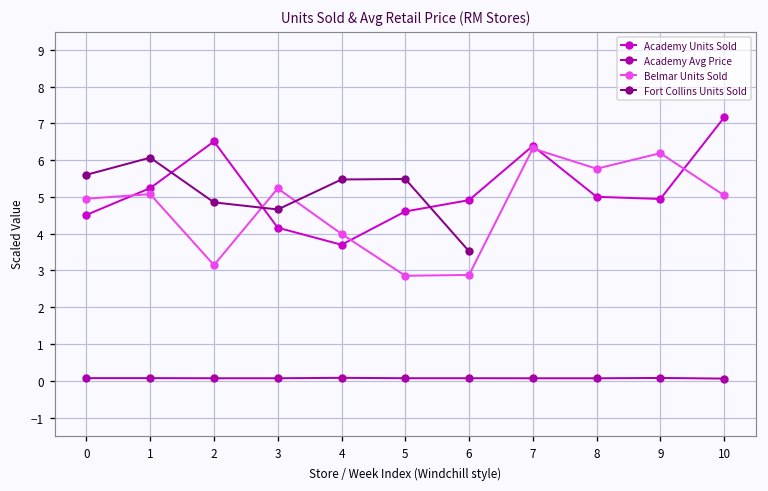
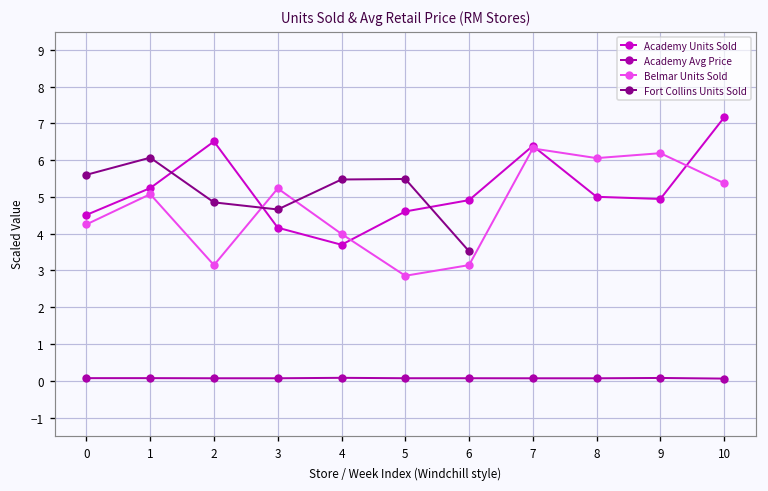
  {
    "Belmar Units Sold": {
-     "0": 5.0,
+     "0": 4.3,
      "1": 5.1,
      "2": 3.1,
      "3": 5.2,
      "4": 4.0,
      "5": 2.9,
-     "6": 2.9,
-     "8": 5.8,
+     "6": 3.1,
+     "8": 6.1,
      "9": 6.2,
-     "10": 5.0
+     "10": 5.4
    }
  }
